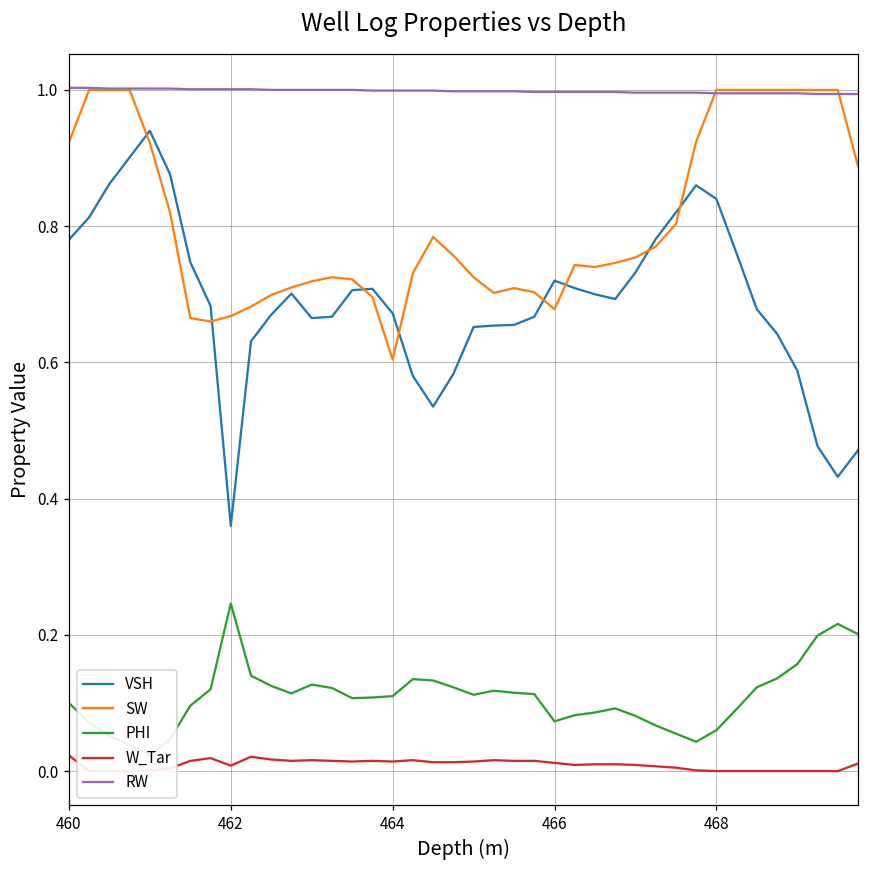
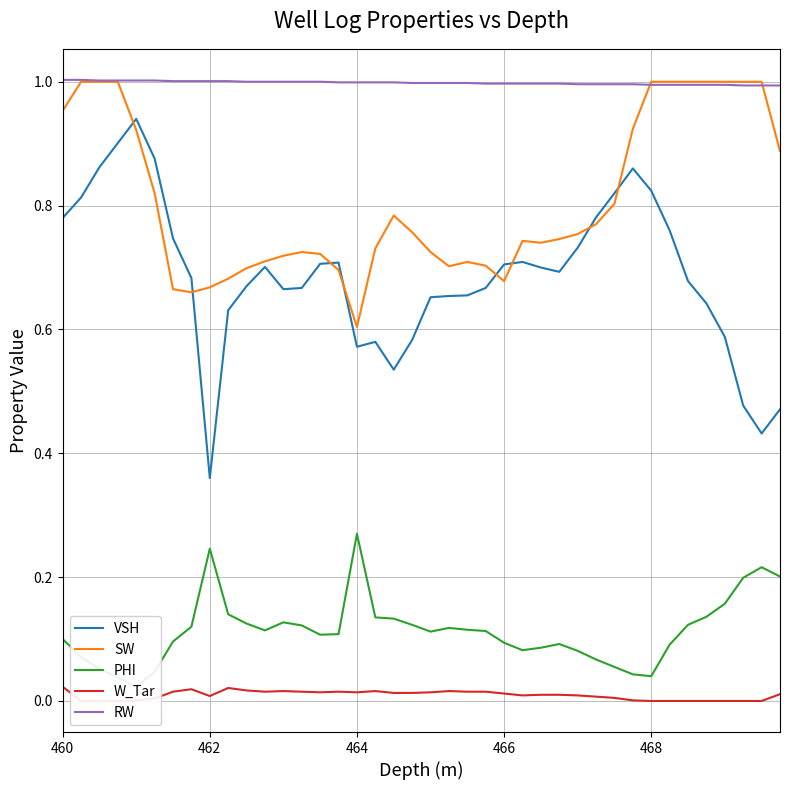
  {
    "VSH": {
      "460": 0.78,
      "462": 0.36,
-     "464": 0.67,
-     "466": 0.72,
-     "468": 0.84
+     "464": 0.57,
+     "466": 0.71,
+     "468": 0.82
    },
    "SW": {
-     "460": 0.92,
+     "460": 0.95,
      "462": 0.67,
      "464": 0.60,
      "466": 0.68,
      "468": 1.00
    },
    "PHI": {
      "460": 0.10,
      "462": 0.25,
-     "464": 0.11,
-     "466": 0.07,
-     "468": 0.06
+     "464": 0.27,
+     "466": 0.09,
+     "468": 0.04
    },
    "W_Tar": {
      "460": 0.02,
      "462": 0.01,
      "464": 0.01,
      "466": 0.01,
      "468": 0.00
    },
    "RW": {
      "460": 1.00,
      "462": 1.00,
      "464": 1.00,
      "466": 1.00,
      "468": 1.00
    }
  }
